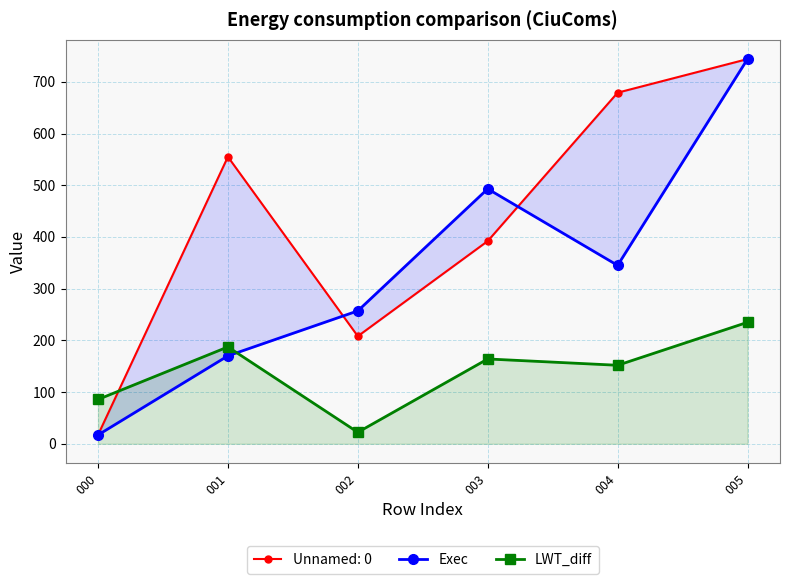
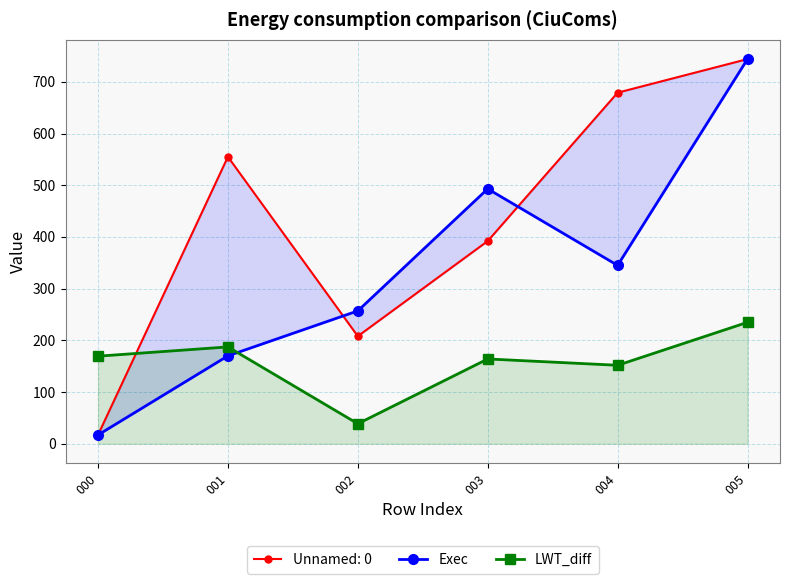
  {
    "Unnamed: 0": {
      "002": 210,
      "003": 390
    },
    "LWT_diff": {
-     "000": 90,
+     "000": 170,
      "001": 190,
-     "002": 20,
+     "002": 40,
      "003": 160,
      "004": 150,
      "005": 230
    }
  }
